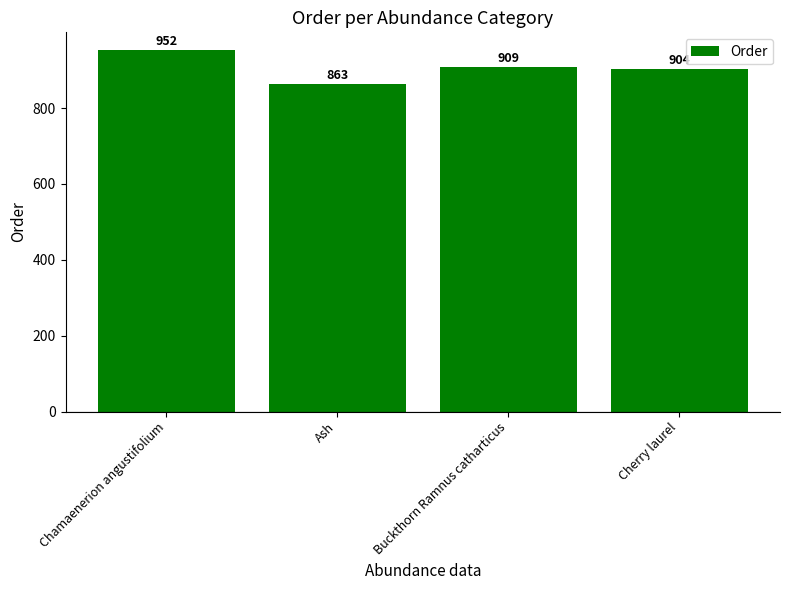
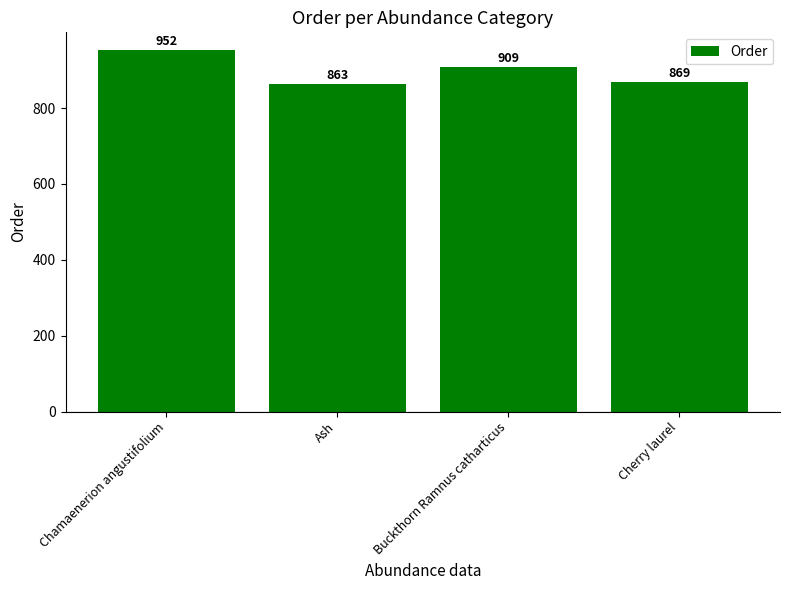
  {
-   "Cherry laurel": 900
+   "Cherry laurel": 870
  }
